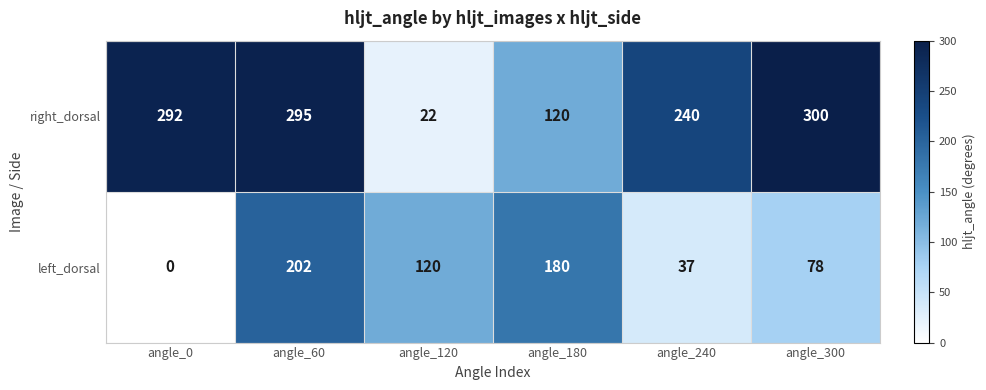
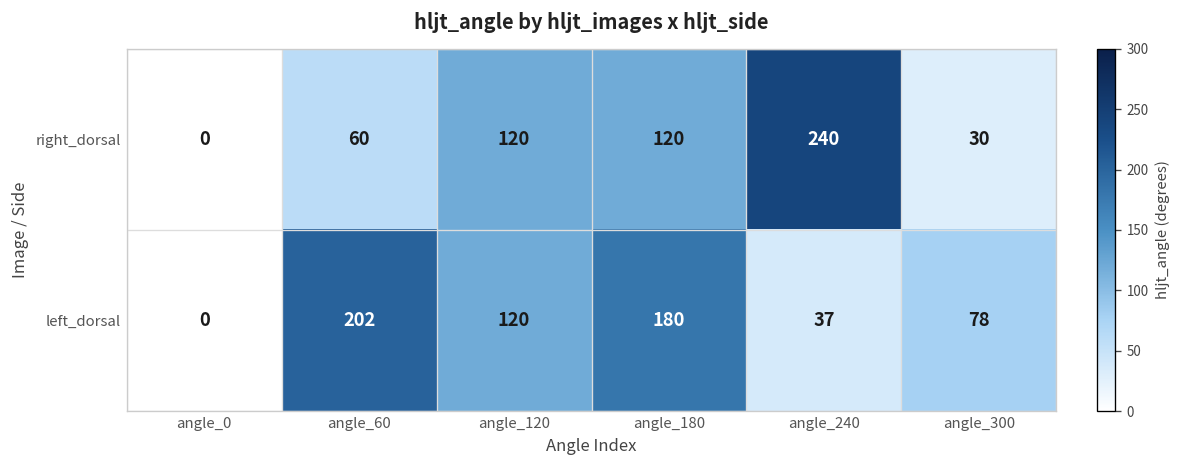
  {
    "right_dorsal": {
-     "angle_0": 292,
-     "angle_60": 295,
-     "angle_120": 22,
+     "angle_0": 0,
+     "angle_60": 60,
+     "angle_120": 120,
      "angle_180": 120,
      "angle_240": 240,
-     "angle_300": 300
+     "angle_300": 30
    },
    "left_dorsal": {
      "angle_0": 0,
      "angle_60": 202,
      "angle_120": 120,
      "angle_180": 180,
      "angle_240": 37,
      "angle_300": 78
    }
  }
